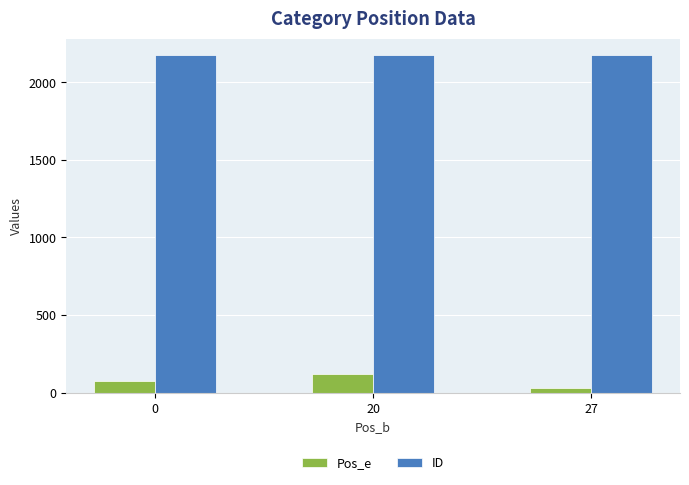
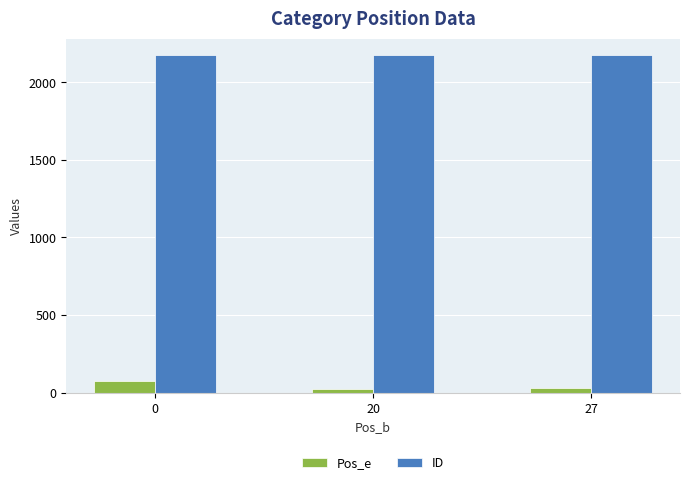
  {
    "Pos_e": {
      "0": 80,
-     "20": 120,
+     "20": 20,
      "27": 30
    },
    "ID": {
      "0": 2170,
      "20": 2170,
      "27": 2170
    }
  }
